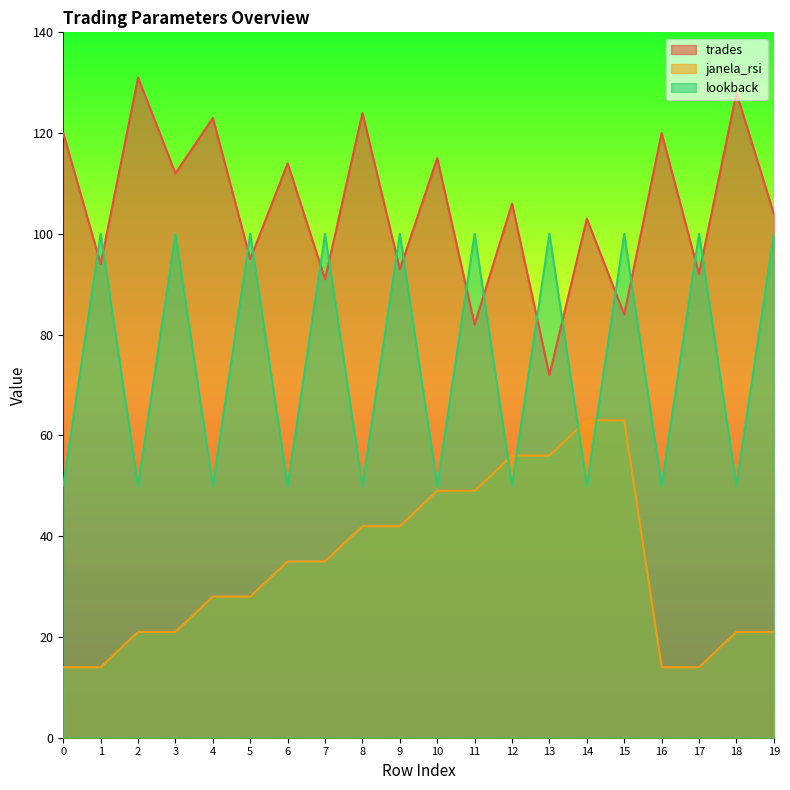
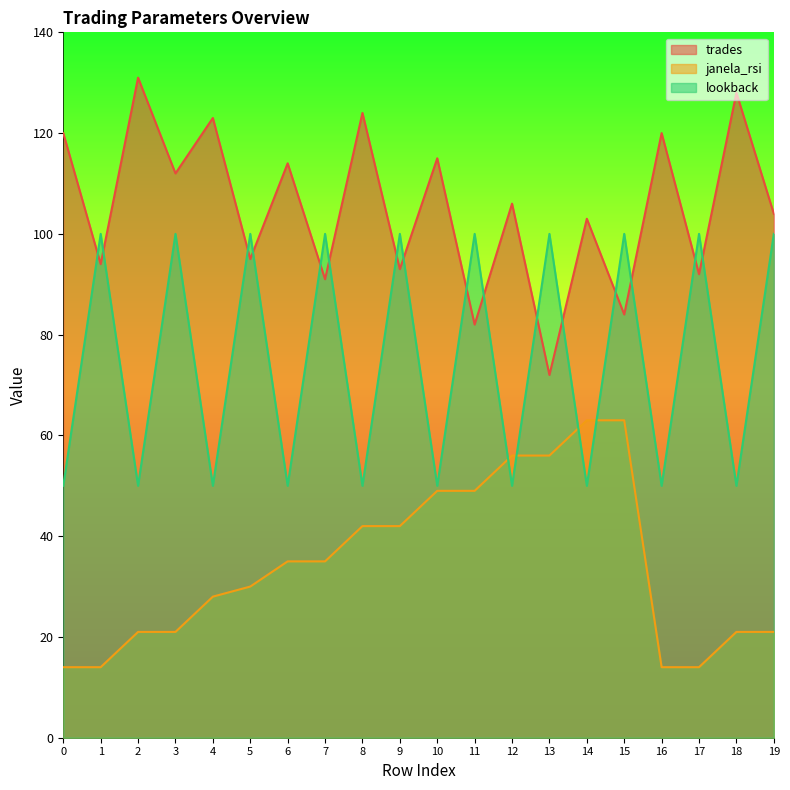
  {
    "trades": {
      "0": 120,
      "1": 94,
      "2": 131,
      "3": 112,
      "4": 123,
      "5": 95,
      "6": 114,
      "7": 91,
      "8": 124,
      "9": 93,
      "10": 115,
      "11": 82,
      "12": 106,
      "13": 72,
      "14": 103,
      "15": 84,
      "16": 120,
      "17": 92,
      "19": 104
    },
    "janela_rsi": {
      "0": 14,
      "1": 14,
      "2": 21,
      "3": 21,
      "4": 28,
-     "5": 28,
+     "5": 30,
      "6": 35,
      "7": 35,
      "8": 42,
      "9": 42,
      "10": 49,
      "11": 49,
      "12": 56,
      "13": 56,
      "14": 63,
      "15": 63,
      "16": 14,
      "17": 14,
      "18": 21,
      "19": 21
    },
    "lookback": {
      "0": 50,
      "1": 100,
      "2": 50,
      "3": 100,
      "4": 50,
      "5": 100,
      "6": 50,
      "7": 100,
      "8": 50,
      "9": 100,
      "10": 50,
      "11": 100,
      "12": 50,
      "13": 100,
      "14": 50,
      "15": 100,
      "16": 50,
      "17": 100,
      "18": 50,
      "19": 100
    }
  }
